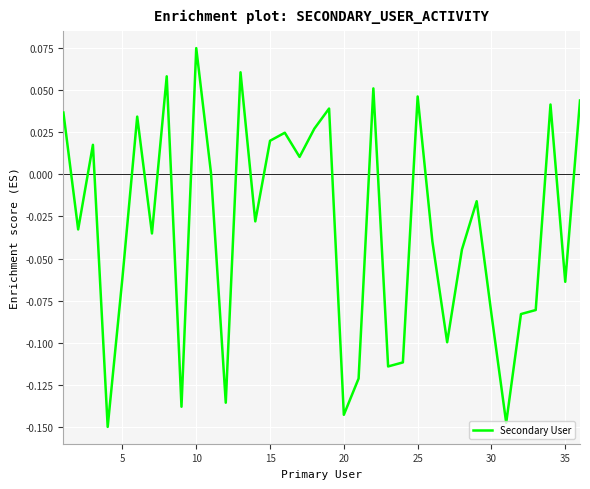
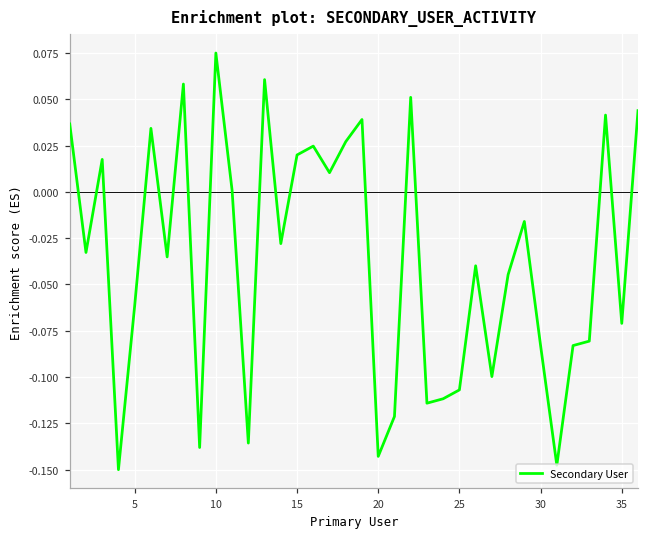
  {
    "5": -0.061,
    "10": 0.075,
    "15": 0.020,
    "20": -0.143,
-   "25": 0.046,
+   "25": -0.107,
    "30": -0.083,
-   "35": -0.064
+   "35": -0.071
  }
